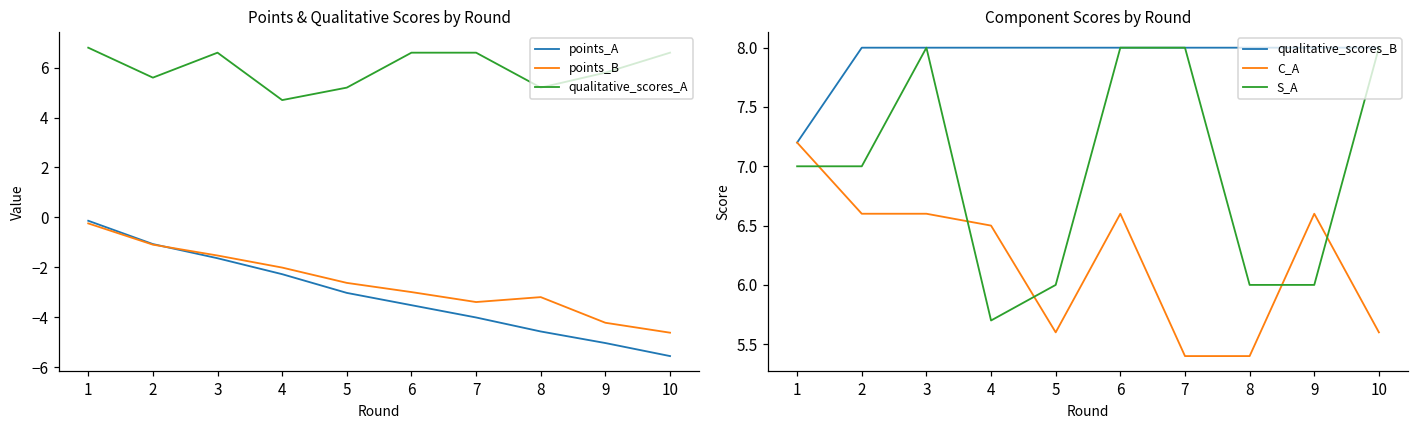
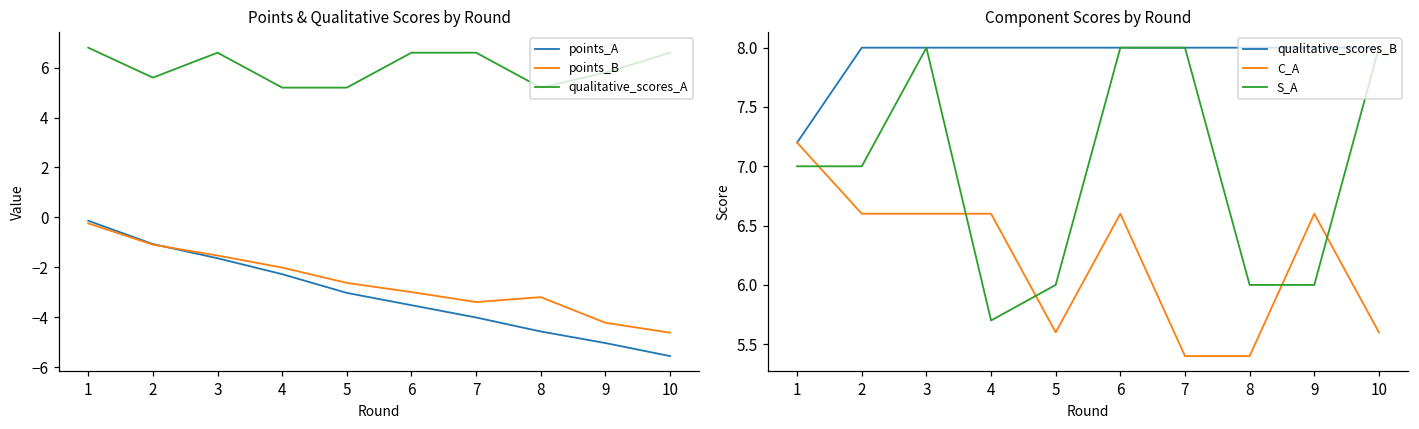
  {
    "Points & Qualitative Scores by Round": {
      "points_A": {
        "4": -2.3,
        "5": -3.0,
        "6": -3.5,
        "7": -4.0,
        "8": -4.6,
        "9": -5.0,
        "10": -5.6
      },
      "points_B": {
        "4": -2.0,
        "5": -2.6,
        "6": -3.0,
        "7": -3.4,
        "8": -3.2,
        "9": -4.2,
        "10": -4.6
      },
      "qualitative_scores_A": {
        "1": 6.8,
        "2": 5.6,
        "3": 6.6,
-       "4": 4.7,
+       "4": 5.2,
        "5": 5.2,
        "6": 6.6,
        "7": 6.6
      }
    },
    "Component Scores by Round": {
      "qualitative_scores_B": {
        "2": 8.0,
        "4": 8.0,
        "5": 8.0
      },
      "C_A": {
        "2": 6.6,
        "3": 6.6,
-       "4": 6.5,
+       "4": 6.6,
        "5": 5.6,
        "6": 6.6,
        "7": 5.4,
        "8": 5.4,
        "9": 6.6,
        "10": 5.6
      },
      "S_A": {
        "1": 7.0,
        "2": 7.0,
        "4": 5.7,
        "5": 6.0,
        "8": 6.0,
        "9": 6.0
      }
    }
  }
